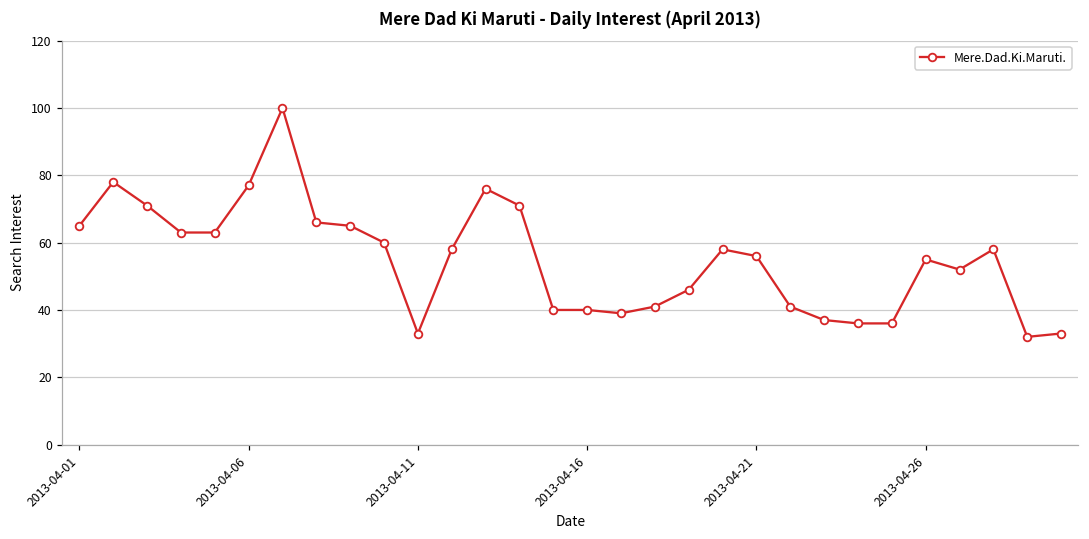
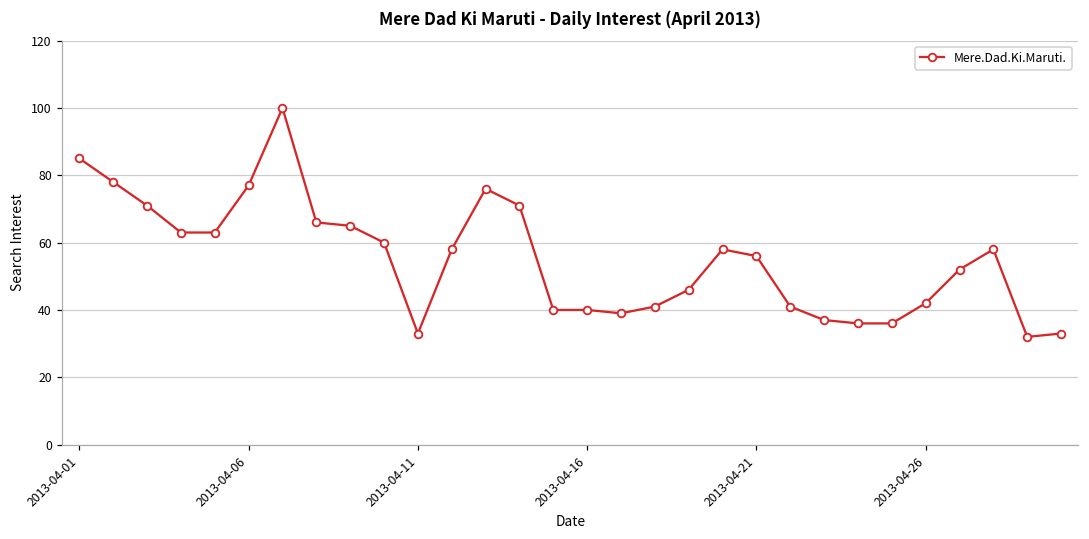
  {
-   "2013-04-01": 65,
+   "2013-04-01": 85,
    "2013-04-06": 77,
    "2013-04-11": 33,
    "2013-04-16": 40,
    "2013-04-21": 56,
-   "2013-04-26": 55
+   "2013-04-26": 42
  }
